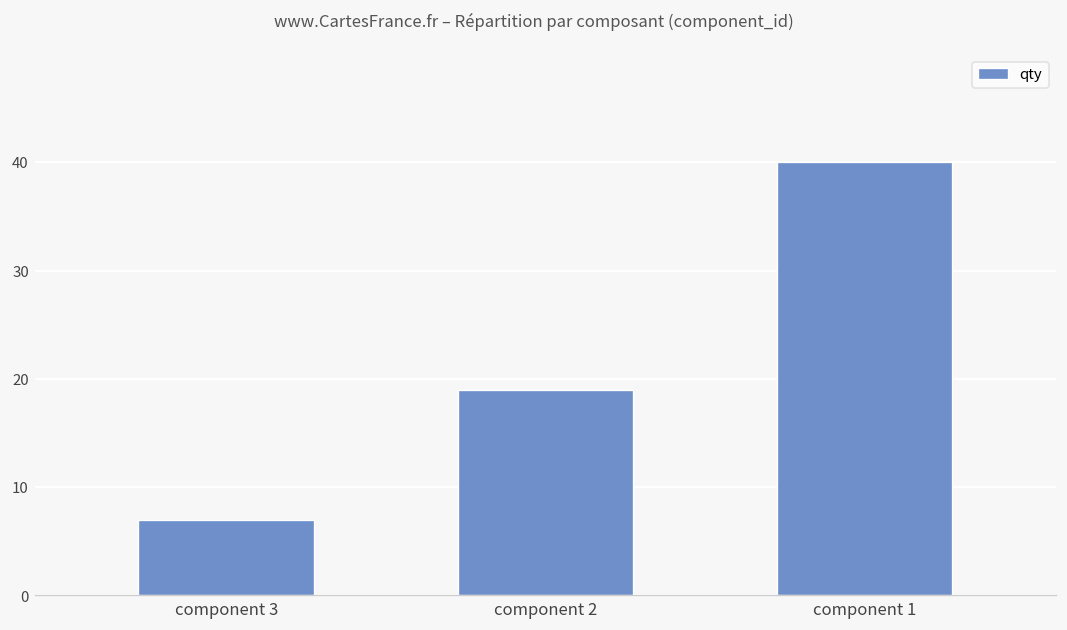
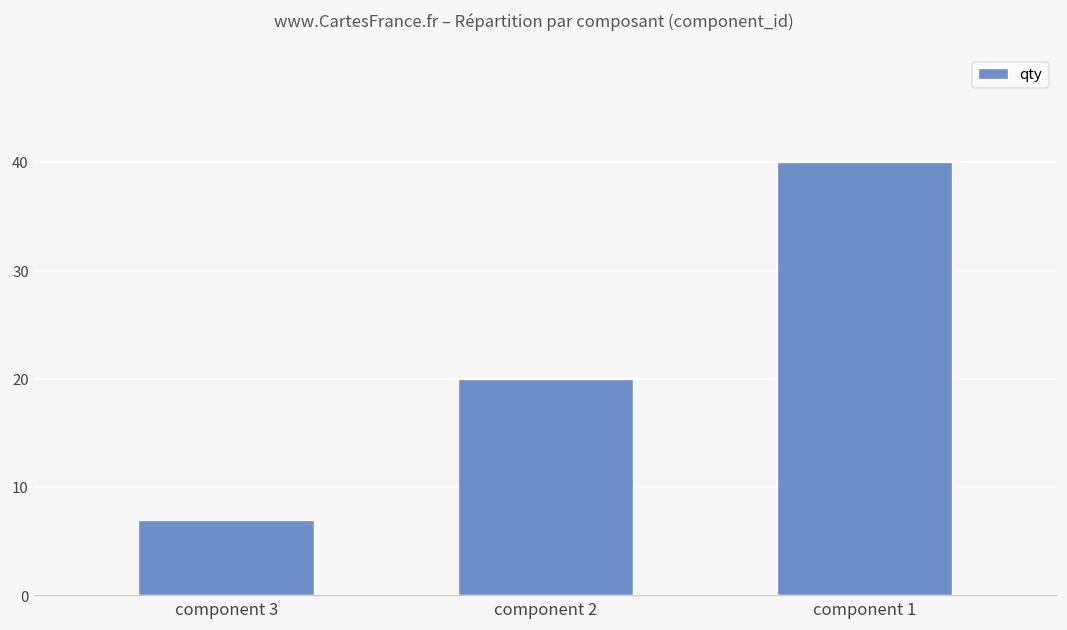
  {
    "component 3": 7,
-   "component 2": 19,
+   "component 2": 20,
    "component 1": 40
  }
